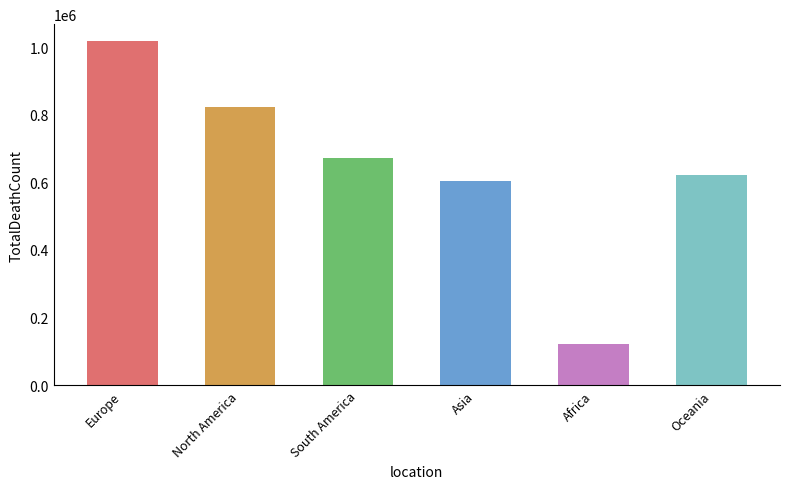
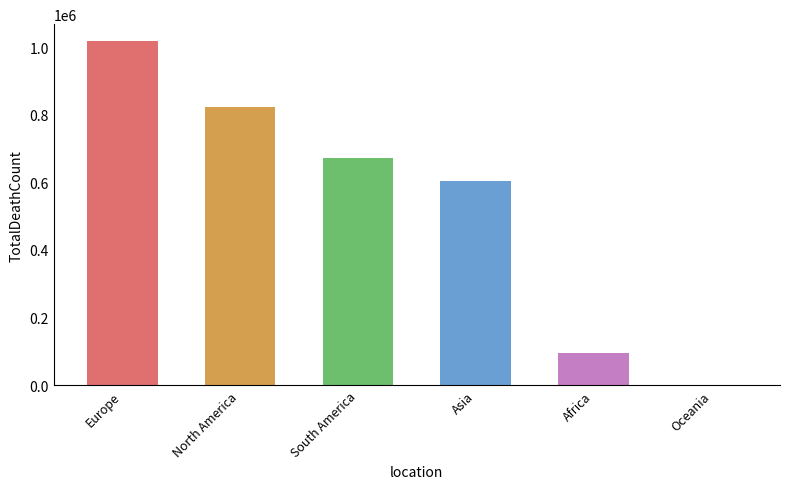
  {
    "Europe": 1020000,
    "North America": 820000,
    "South America": 670000,
    "Asia": 600000,
-   "Africa": 120000,
-   "Oceania": 620000
+   "Africa": 100000,
+   "Oceania": 0
  }
